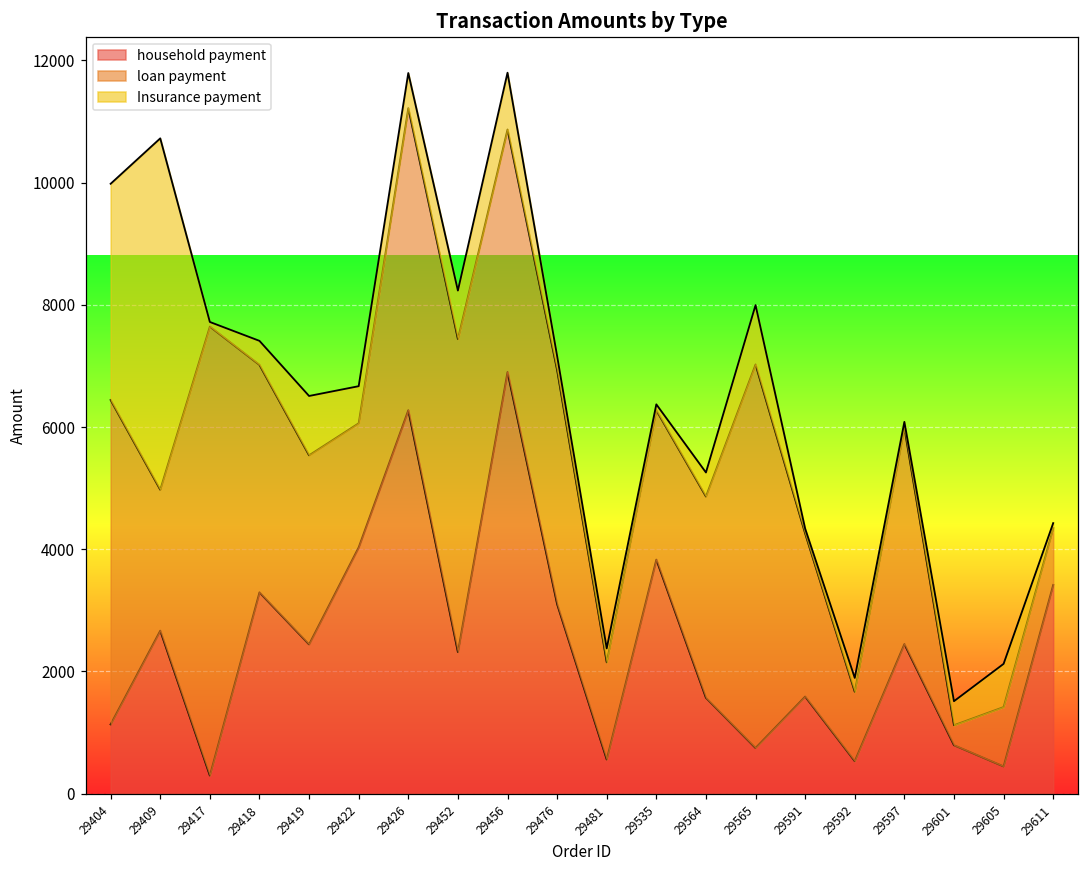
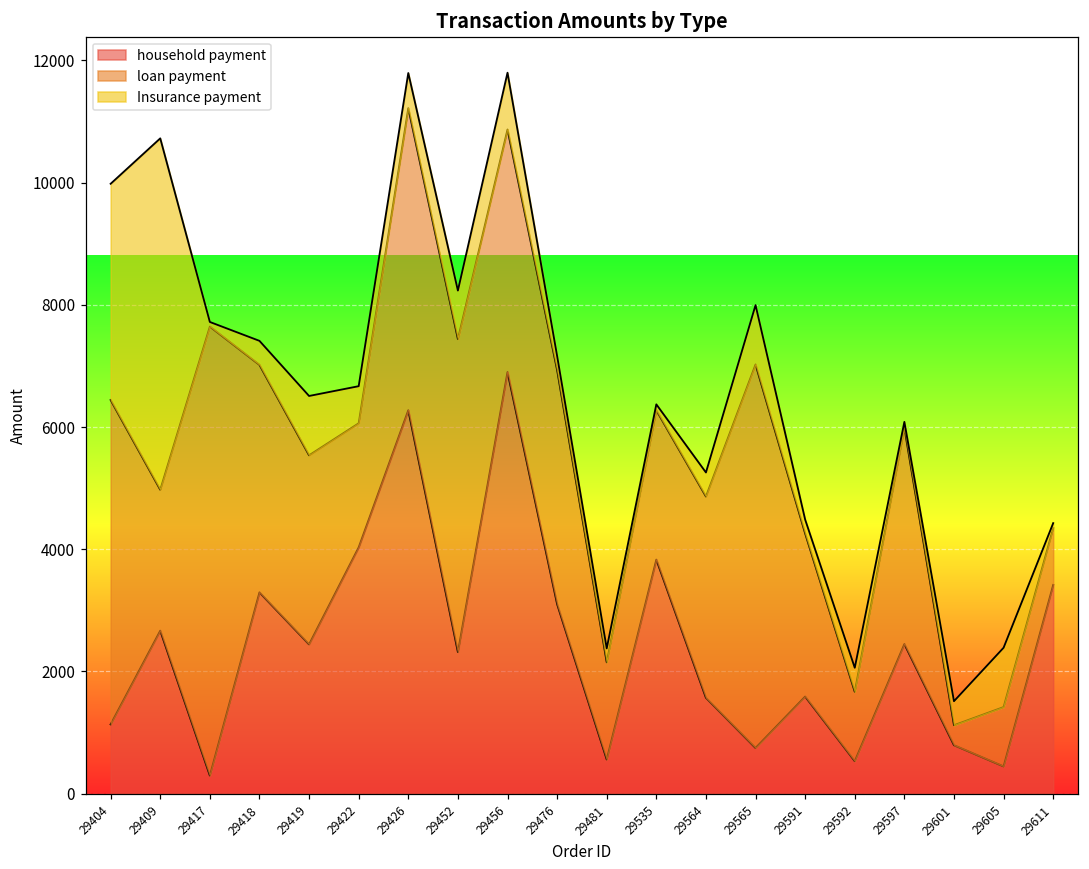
  {
    "Insurance payment": {
      "29404": 3500,
      "29409": 5700,
      "29417": 100,
      "29418": 400,
      "29419": 1000,
      "29422": 600,
      "29426": 600,
      "29452": 800,
      "29456": 900,
      "29476": 200,
      "29481": 200,
      "29535": 100,
      "29564": 400,
      "29565": 1000,
-     "29591": 100,
-     "29592": 200,
+     "29591": 200,
+     "29592": 400,
      "29597": 100,
      "29601": 400,
-     "29605": 700,
+     "29605": 1000,
      "29611": 100
    }
  }
